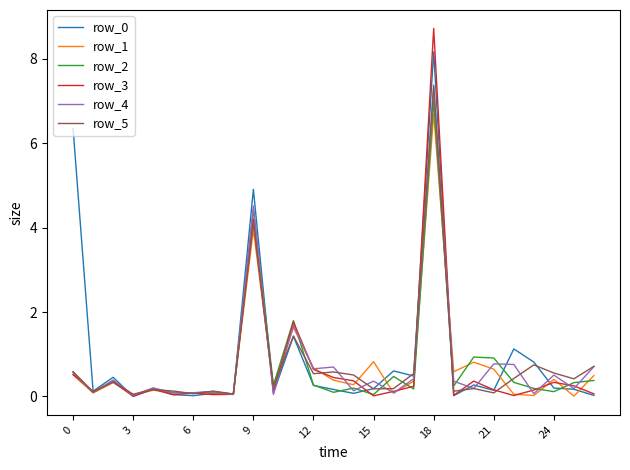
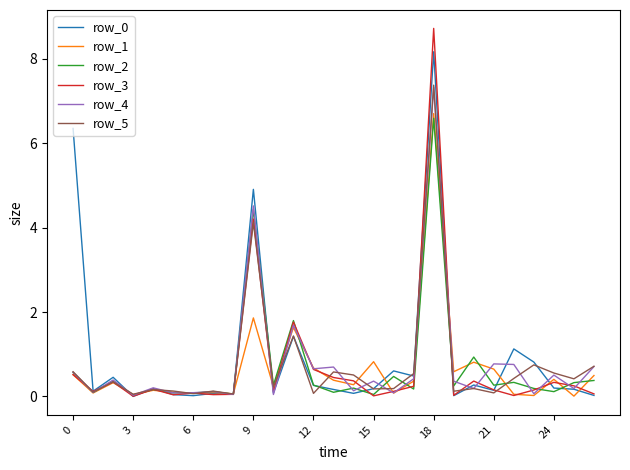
  {
    "row_0": {
      "9": 4.9,
      "18": 8.2,
      "24": 0.2
    },
    "row_1": {
-     "9": 4.0,
+     "9": 1.9,
      "15": 0.8,
      "18": 6.7,
      "21": 0.6,
      "24": 0.4
    },
    "row_2": {
      "9": 4.4,
-     "18": 7.0,
-     "21": 0.9,
+     "18": 6.6,
+     "21": 0.3,
      "24": 0.1
    },
    "row_3": {
      "9": 4.2,
      "18": 8.7,
      "24": 0.3
    },
    "row_4": {
      "9": 4.5,
      "15": 0.4,
      "21": 0.8
    },
    "row_5": {
      "9": 4.1,
-     "12": 0.5,
+     "12": 0.1,
      "21": 0.1
    }
  }
